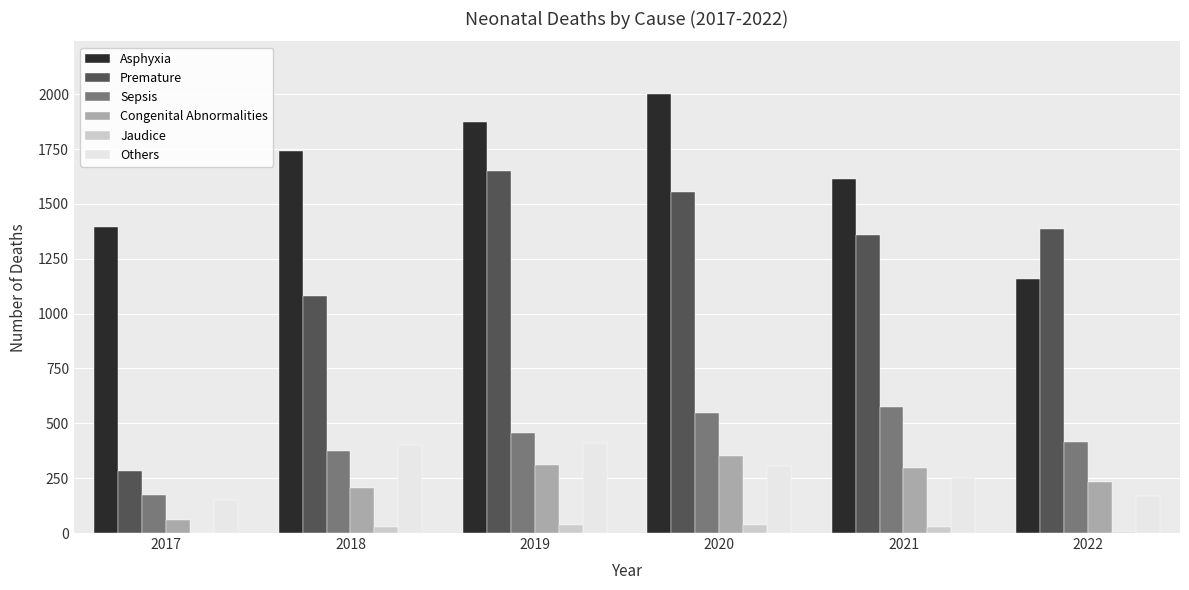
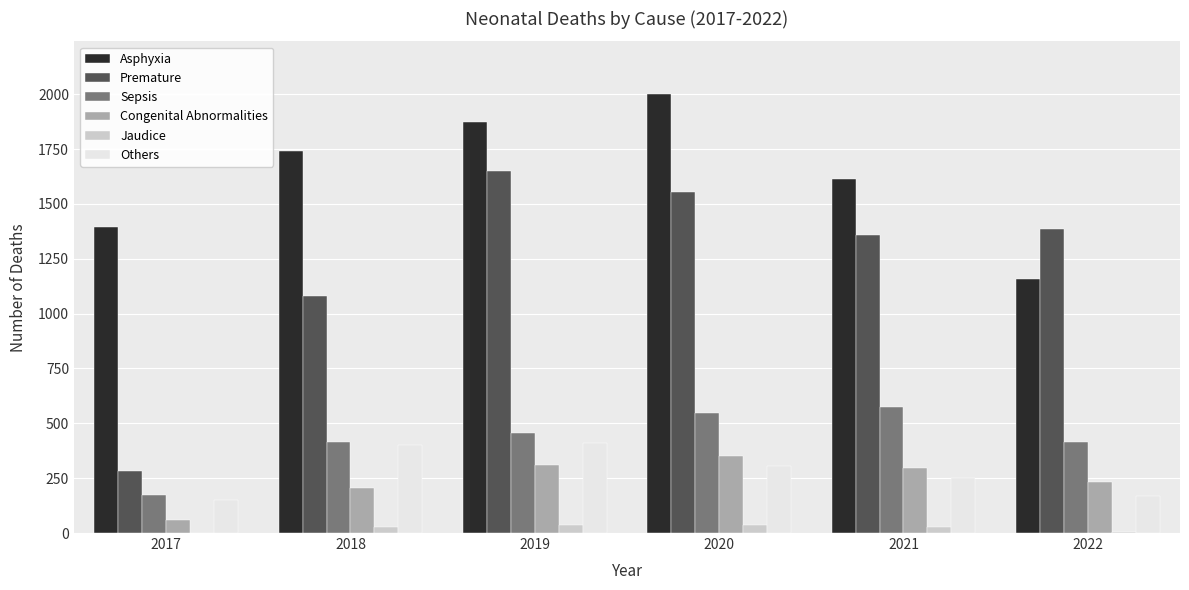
  {
    "Asphyxia": {
      "2017": 1400,
      "2018": 1740,
      "2019": 1870,
      "2020": 2000,
      "2021": 1610,
      "2022": 1160
    },
    "Premature": {
      "2017": 280,
      "2018": 1080,
      "2019": 1650,
      "2020": 1550,
      "2021": 1360,
      "2022": 1380
    },
    "Sepsis": {
      "2017": 170,
-     "2018": 370,
+     "2018": 410,
      "2019": 460,
      "2020": 550,
      "2021": 580,
      "2022": 420
    }
  }
